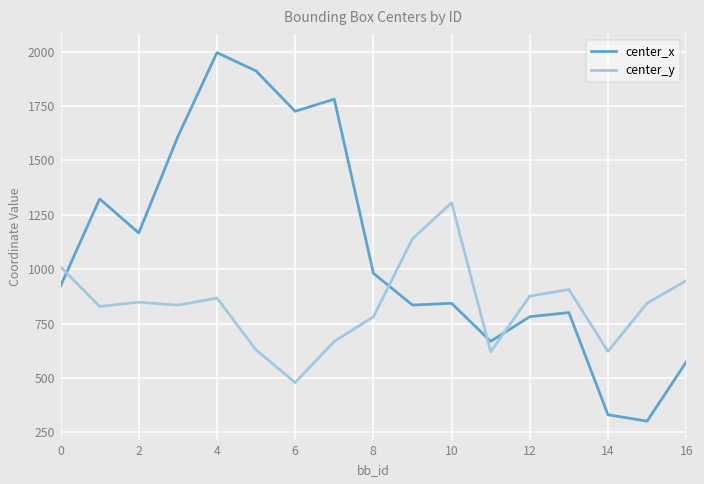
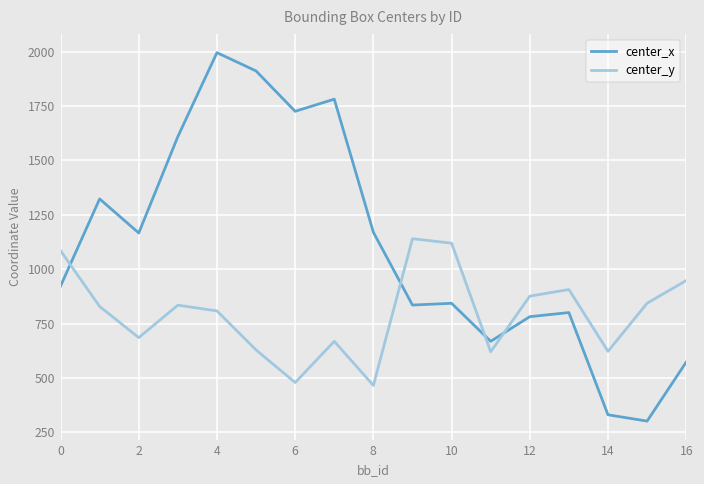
  {
    "center_x": {
      "0": 920,
      "2": 1170,
      "4": 2000,
      "6": 1730,
-     "8": 980,
+     "8": 1170,
      "10": 840,
      "12": 780,
      "14": 330,
      "16": 570
    },
    "center_y": {
-     "0": 1010,
-     "2": 850,
-     "4": 870,
+     "0": 1080,
+     "2": 690,
+     "4": 810,
      "6": 480,
-     "8": 780,
-     "10": 1310,
+     "8": 470,
+     "10": 1120,
      "12": 880,
      "14": 620,
      "16": 950
    }
  }
